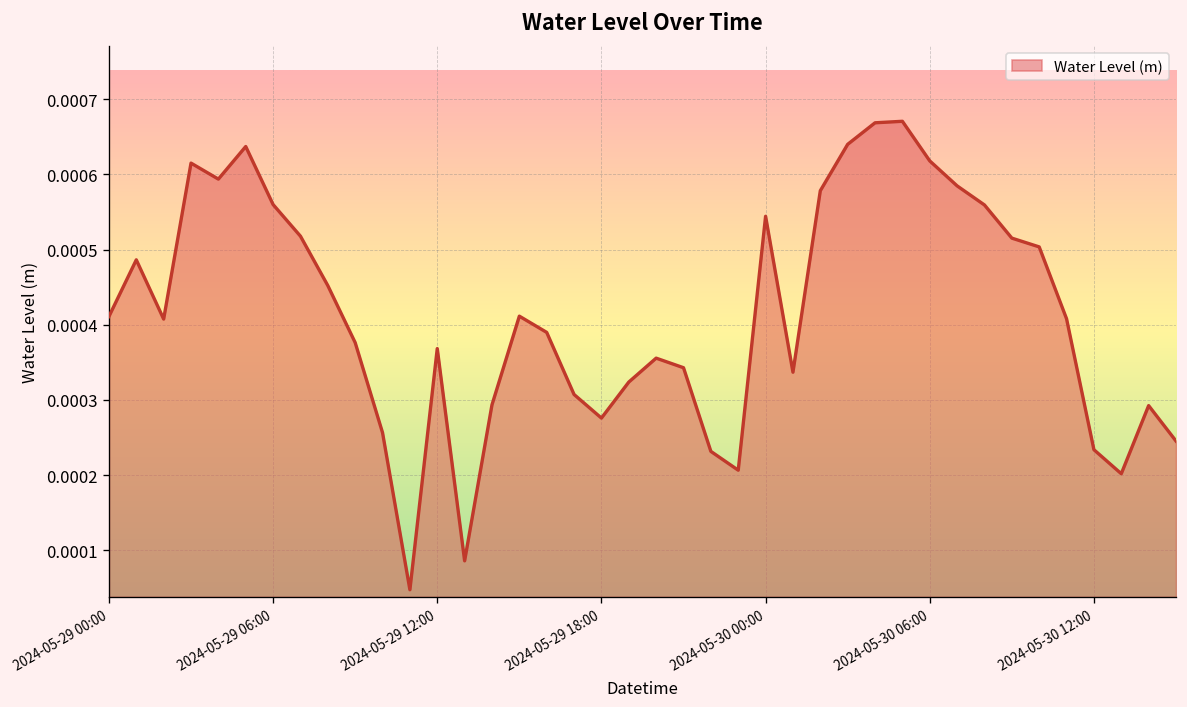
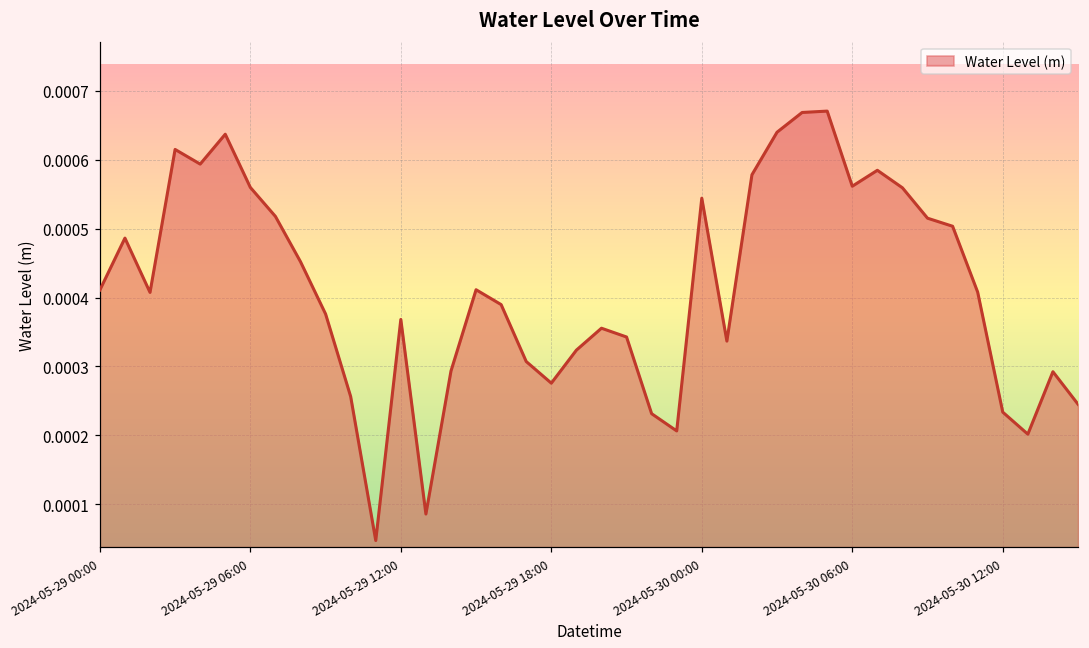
  {
    "2024-05-29 00:00": 0.00041,
    "2024-05-29 06:00": 0.00056,
    "2024-05-29 12:00": 0.00037,
    "2024-05-29 18:00": 0.00028,
    "2024-05-30 00:00": 0.00054,
-   "2024-05-30 06:00": 0.00062,
+   "2024-05-30 06:00": 0.00056,
    "2024-05-30 12:00": 0.00023
  }
